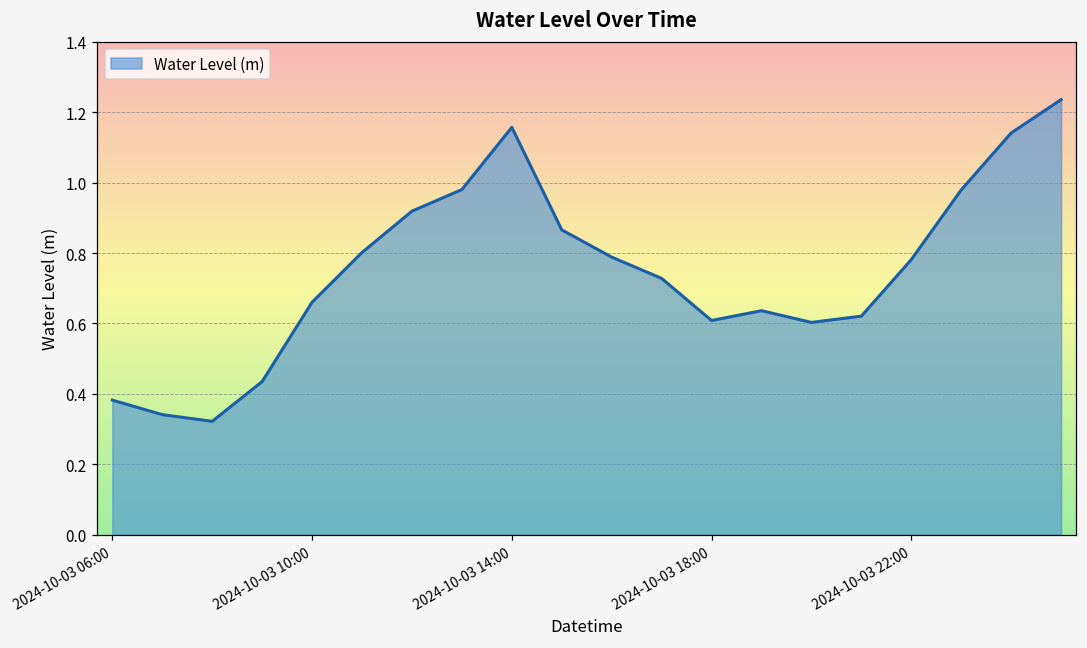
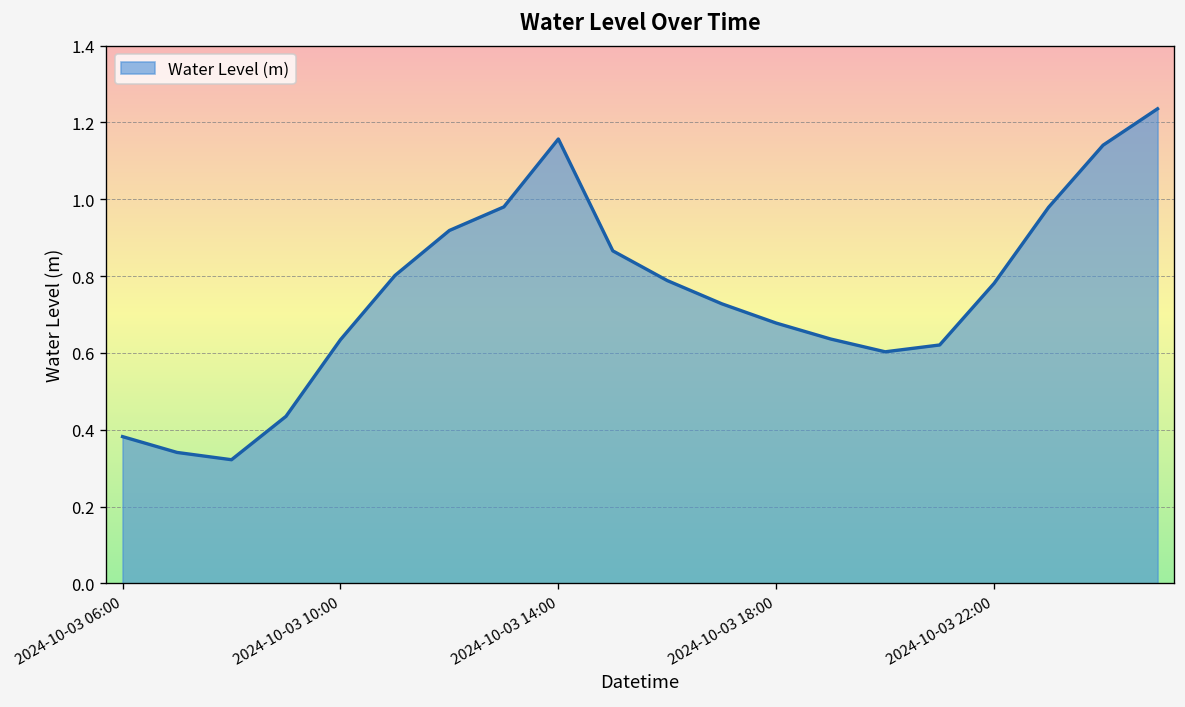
  {
    "2024-10-03 06:00": 0.38,
-   "2024-10-03 10:00": 0.66,
+   "2024-10-03 10:00": 0.63,
    "2024-10-03 14:00": 1.16,
-   "2024-10-03 18:00": 0.61,
+   "2024-10-03 18:00": 0.68,
    "2024-10-03 22:00": 0.78
  }
